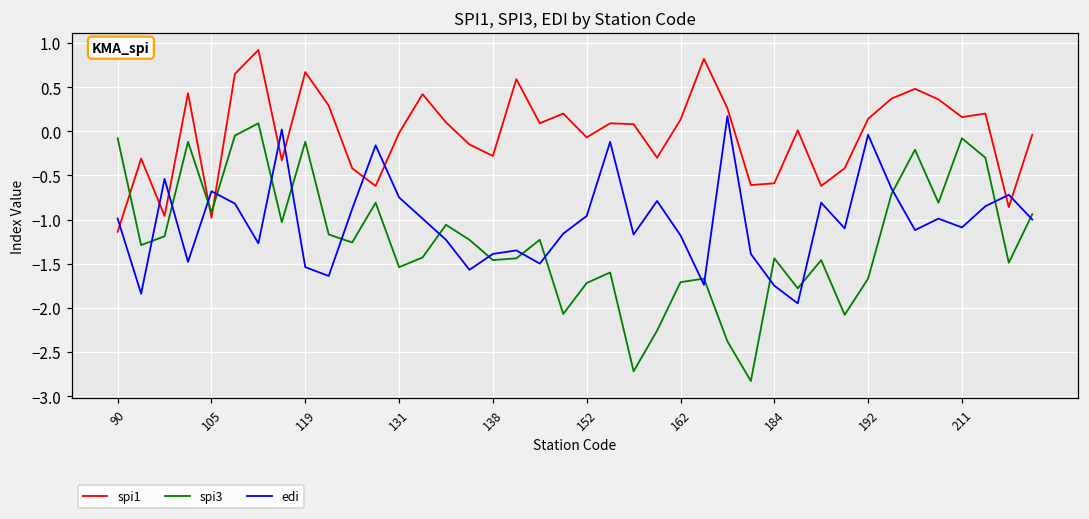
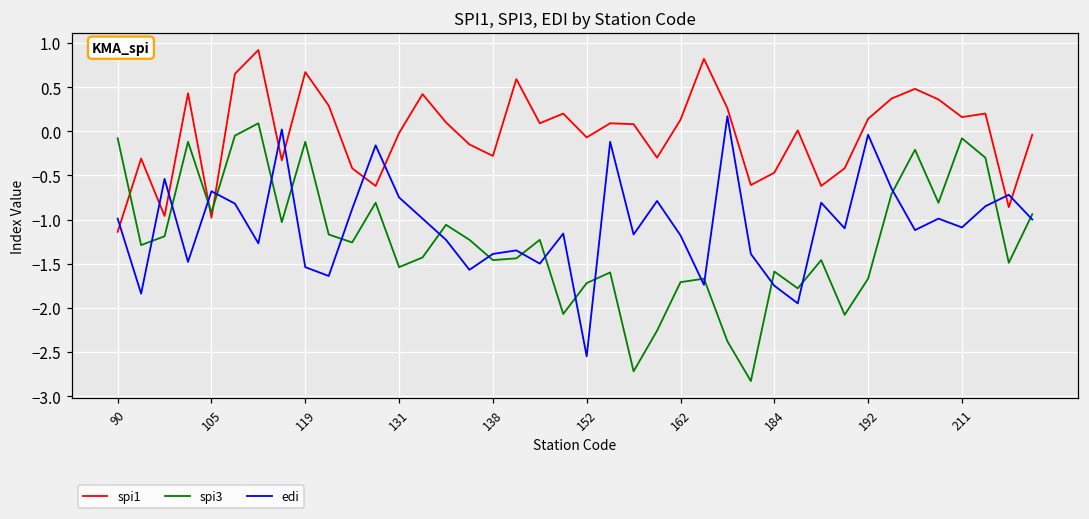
  {
    "spi1": {
      "90": -1.1,
      "105": -1.0,
      "119": 0.7,
      "131": 0.0,
      "138": -0.3,
      "152": -0.1,
      "162": 0.1,
-     "184": -0.6,
+     "184": -0.5,
      "192": 0.1,
      "211": 0.2
    },
    "spi3": {
      "90": -0.1,
      "105": -0.9,
      "119": -0.1,
      "131": -1.5,
      "138": -1.5,
      "152": -1.7,
      "162": -1.7,
-     "184": -1.4,
+     "184": -1.6,
      "192": -1.7,
      "211": -0.1
    },
    "edi": {
      "90": -1.0,
      "105": -0.7,
      "119": -1.5,
      "131": -0.8,
      "138": -1.4,
-     "152": -1.0,
+     "152": -2.6,
      "162": -1.2,
      "184": -1.8,
      "192": 0.0,
      "211": -1.1
    }
  }
